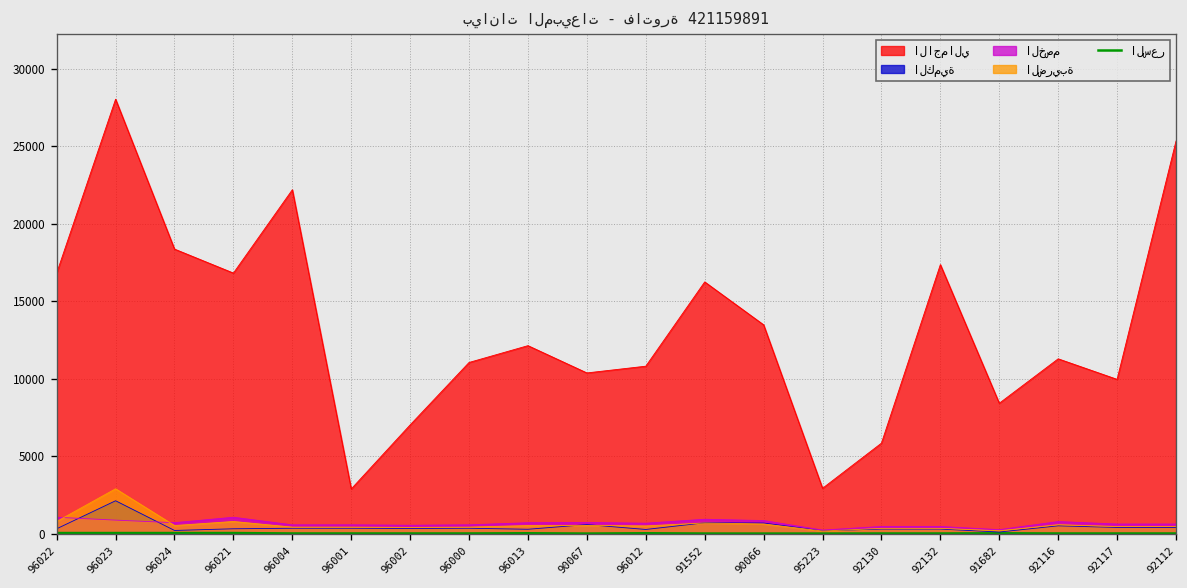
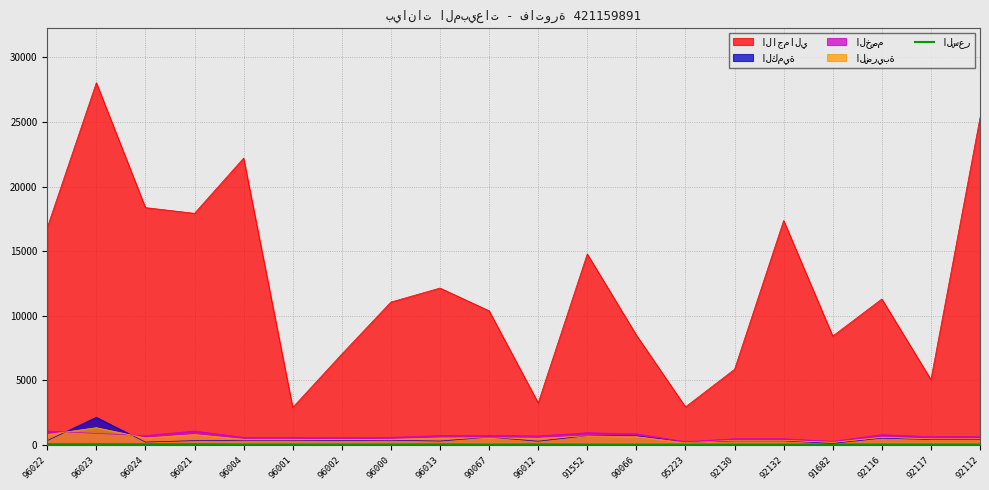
  {
    "السعر": {
      "96022": 100,
      "96023": 100,
      "96021": 100,
      "96004": 0,
      "96001": 0,
      "96002": 0,
      "96000": 0,
      "96013": 0,
      "90067": 0,
      "96012": 0,
      "91552": 0,
      "90066": 0,
      "92130": 0,
      "92132": 0,
      "92116": 0,
      "92117": 0,
      "92112": 0
    },
    "الاجمالي": {
      "96022": 16800,
      "96023": 28000,
      "96024": 18400,
-     "96021": 16800,
+     "96021": 17900,
      "96004": 22200,
      "96001": 2900,
      "96002": 7000,
      "96000": 11100,
      "96013": 12100,
      "90067": 10400,
-     "96012": 10800,
-     "91552": 16300,
-     "90066": 13500,
+     "96012": 3300,
+     "91552": 14800,
+     "90066": 8500,
      "95223": 2900,
      "92130": 5900,
      "92132": 17400,
      "91682": 8400,
      "92116": 11300,
-     "92117": 10000,
+     "92117": 5100,
      "92112": 25300
    },
    "الكمية": {
      "96022": 300,
      "96023": 2100,
      "96021": 300,
      "96013": 300,
      "96012": 300
    },
    "الخصم": {
      "96022": 1100,
      "96023": 900,
      "96021": 1100,
      "91552": 900,
      "92116": 800
    },
    "الضريبة": {
      "96022": 800,
-     "96023": 2900,
+     "96023": 1300,
      "96021": 800
    }
  }
